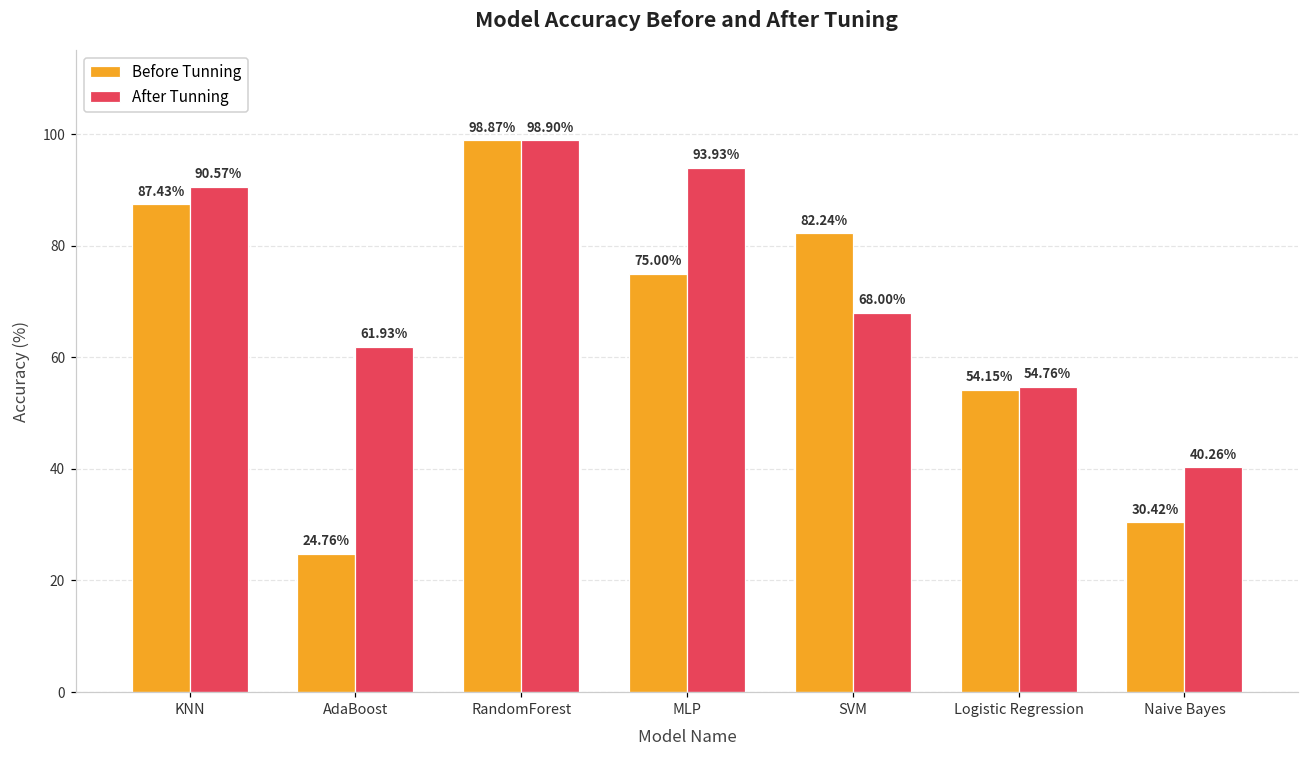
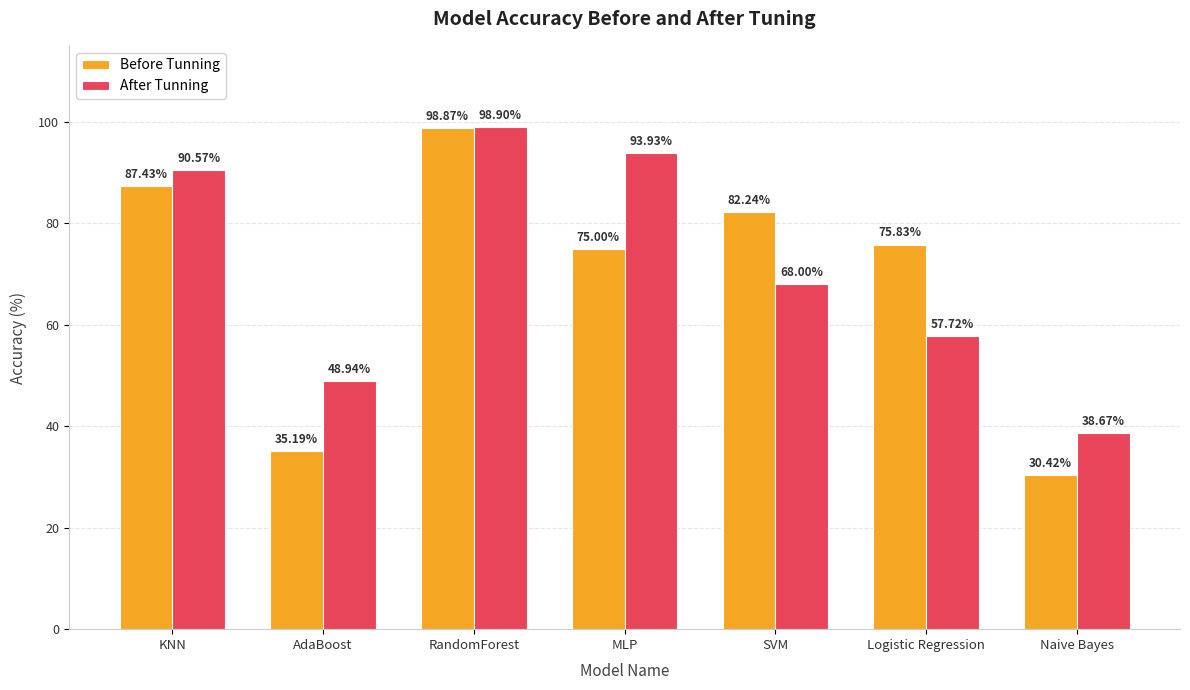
  {
    "Before Tunning": {
      "KNN": "87.43%",
-     "AdaBoost": "24.76%",
+     "AdaBoost": "35.19%",
      "RandomForest": "98.87%",
      "MLP": "75.00%",
      "SVM": "82.24%",
-     "Logistic Regression": "54.15%",
+     "Logistic Regression": "75.83%",
      "Naive Bayes": "30.42%"
    },
    "After Tunning": {
      "KNN": "90.57%",
-     "AdaBoost": "61.93%",
+     "AdaBoost": "48.94%",
      "RandomForest": "98.90%",
      "MLP": "93.93%",
      "SVM": "68.00%",
-     "Logistic Regression": "54.76%",
-     "Naive Bayes": "40.26%"
+     "Logistic Regression": "57.72%",
+     "Naive Bayes": "38.67%"
    }
  }
